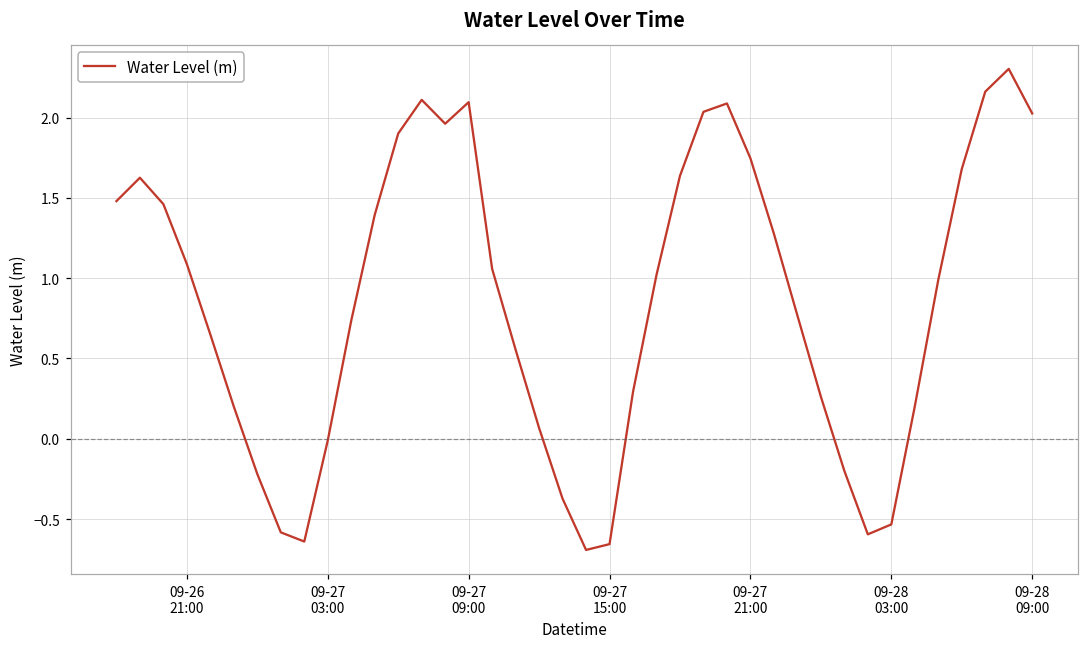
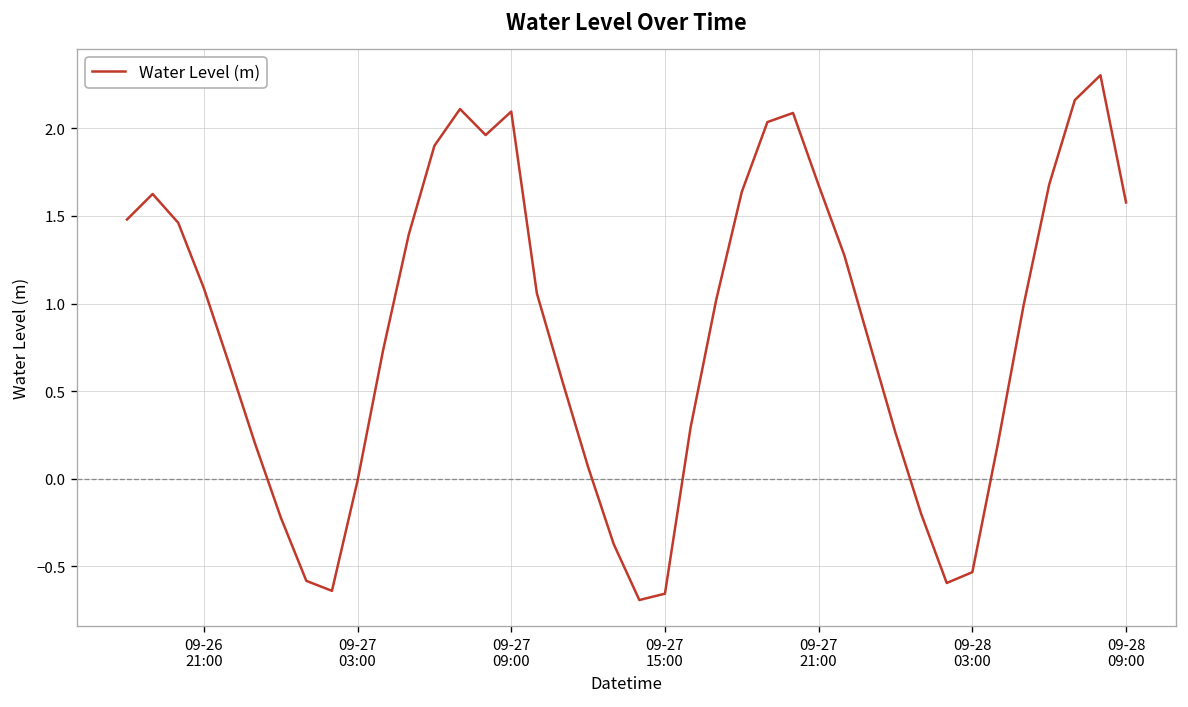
  {
    "09-26 21:00": 1.09,
    "09-27 03:00": -0.01,
    "09-27 09:00": 2.10,
    "09-27 15:00": -0.66,
-   "09-27 21:00": 1.75,
+   "09-27 21:00": 1.68,
    "09-28 03:00": -0.53,
-   "09-28 09:00": 2.03
+   "09-28 09:00": 1.58
  }
